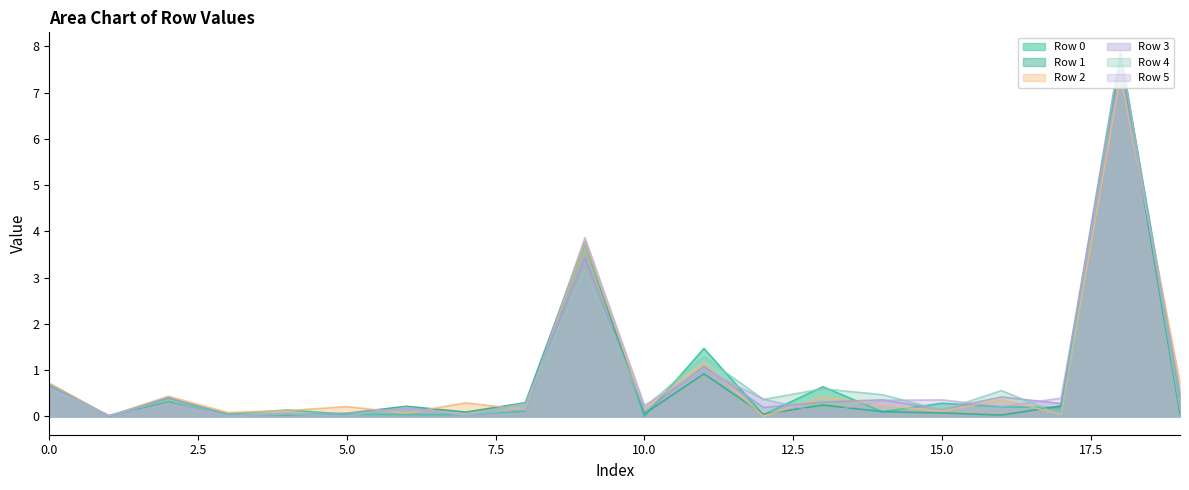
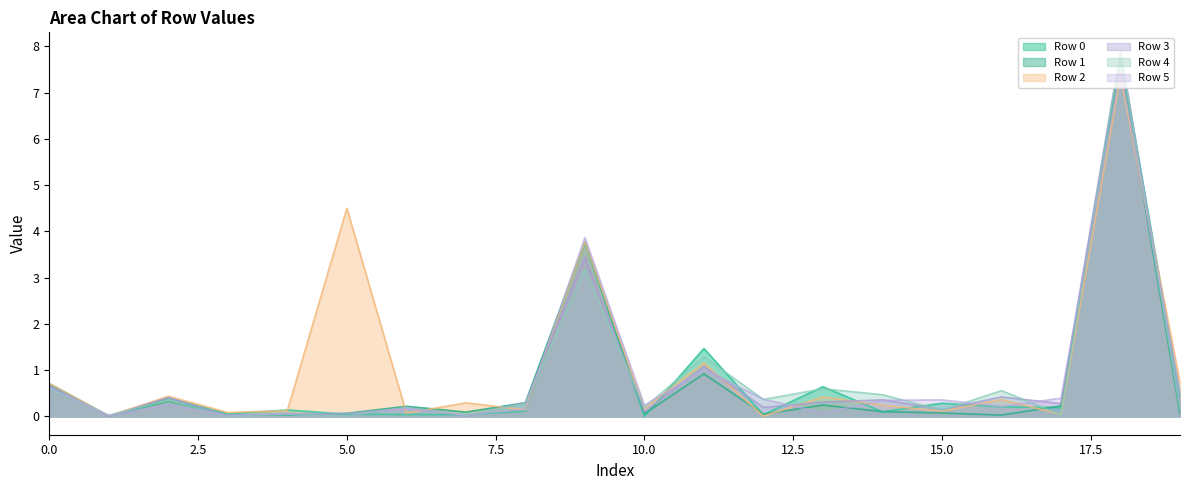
  {
    "Row 2": {
-     "5.0": 0.2
+     "5.0": 4.5
    }
  }
